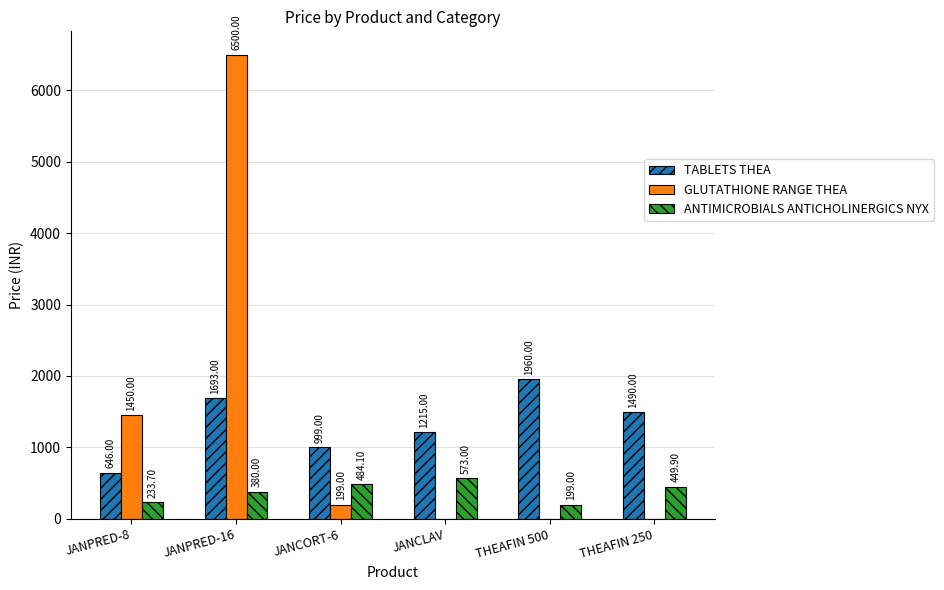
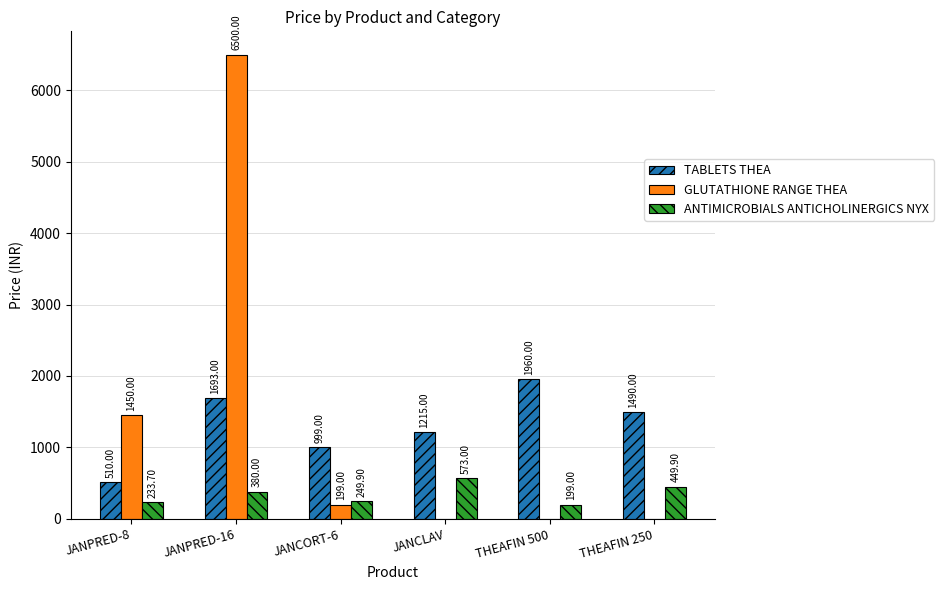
  {
    "TABLETS THEA": {
-     "JANPRED-8": 646.00,
+     "JANPRED-8": 510.00,
      "JANPRED-16": 1693.00,
      "JANCORT-6": 999.00,
      "JANCLAV": 1215.00,
      "THEAFIN 500": 1960.00,
      "THEAFIN 250": 1490.00
    },
    "GLUTATHIONE RANGE THEA": {
      "JANPRED-8": 1450.00,
      "JANPRED-16": 6500.00,
      "JANCORT-6": 199.00
    },
    "ANTIMICROBIALS ANTICHOLINERGICS NYX": {
      "JANPRED-8": 233.70,
      "JANPRED-16": 380.00,
-     "JANCORT-6": 484.10,
+     "JANCORT-6": 249.90,
      "JANCLAV": 573.00,
      "THEAFIN 500": 199.00,
      "THEAFIN 250": 449.90
    }
  }
